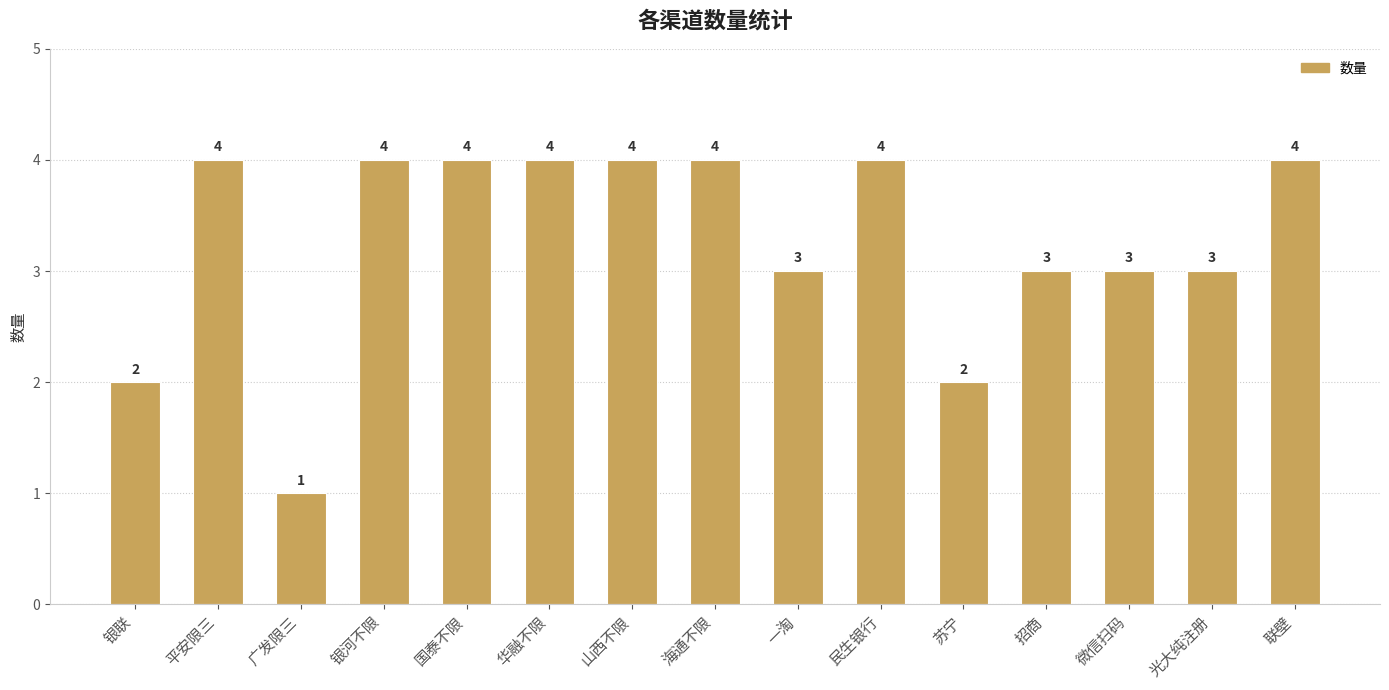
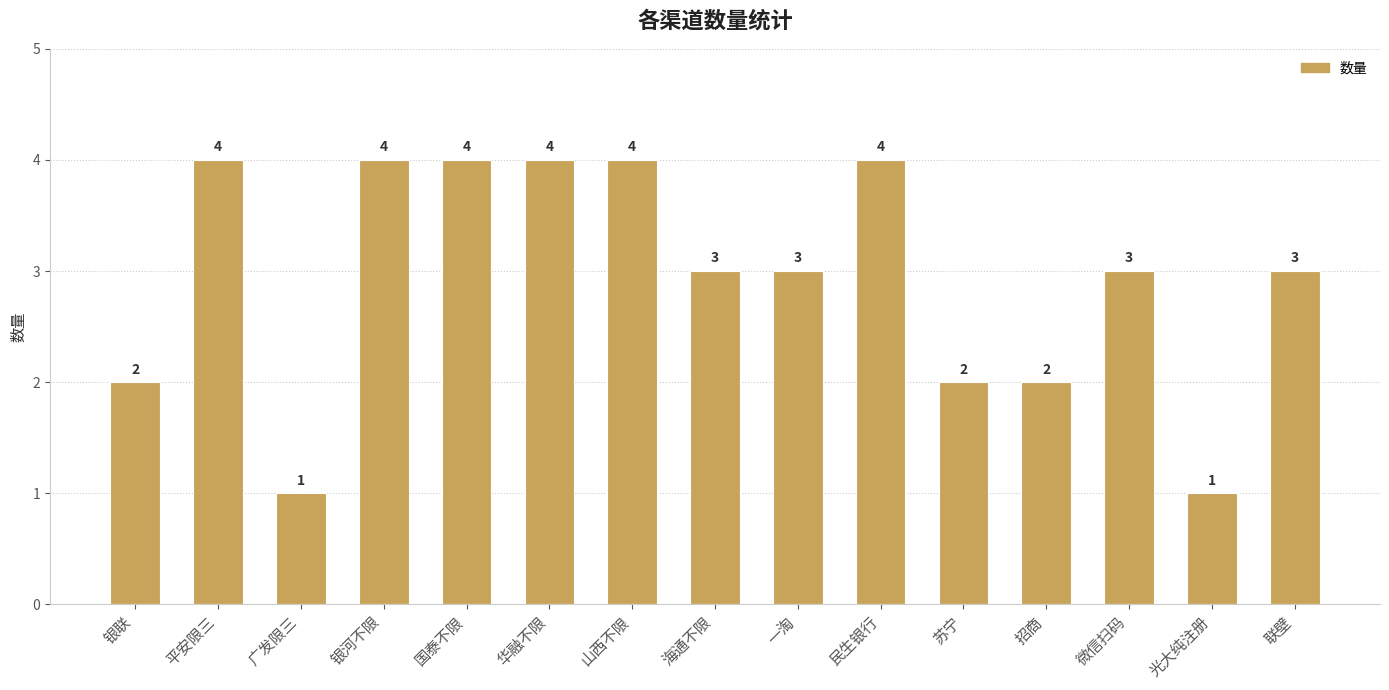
  {
    "银联": 2,
    "平安限三": 4,
    "广发限三": 1,
    "银河不限": 4,
    "国泰不限": 4,
    "华融不限": 4,
    "山西不限": 4,
-   "海通不限": 4,
+   "海通不限": 3,
    "一淘": 3,
    "民生银行": 4,
    "苏宁": 2,
-   "招商": 3,
+   "招商": 2,
    "微信扫码": 3,
-   "光大纯注册": 3,
-   "联壁": 4
+   "光大纯注册": 1,
+   "联壁": 3
  }
